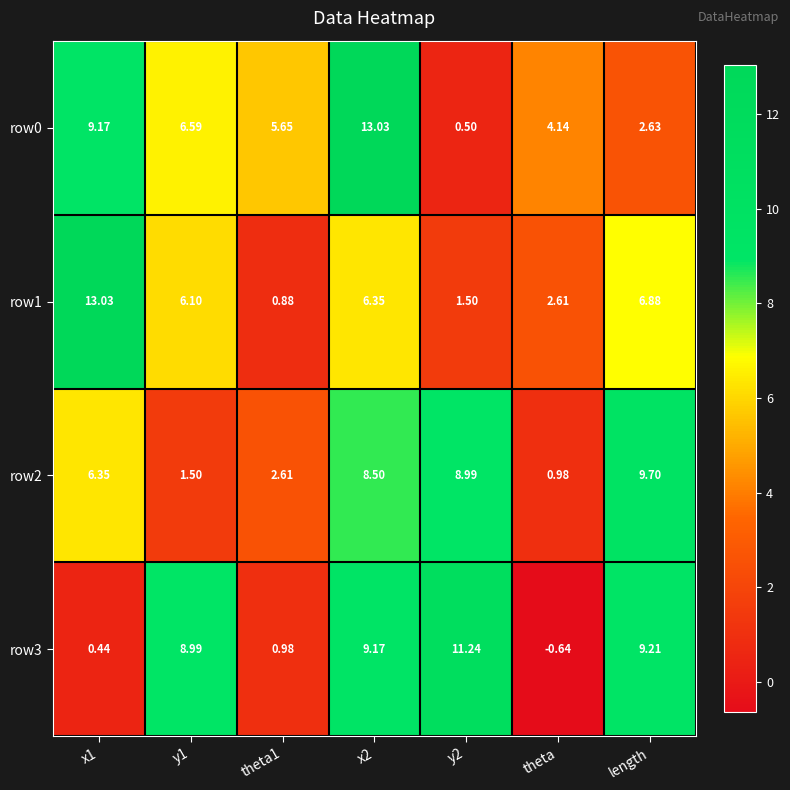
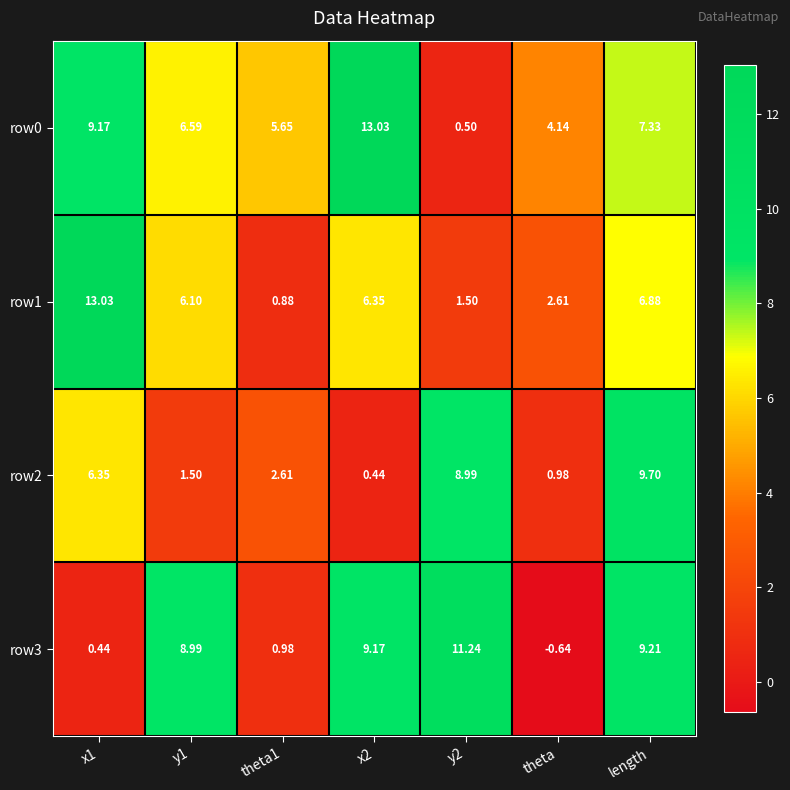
  {
    "row0": {
      "x1": 9.17,
      "y1": 6.59,
      "theta1": 5.65,
      "x2": 13.03,
      "y2": 0.50,
      "theta": 4.14,
-     "length": 2.63
+     "length": 7.33
    },
    "row1": {
      "x1": 13.03,
      "y1": 6.10,
      "theta1": 0.88,
      "x2": 6.35,
      "y2": 1.50,
      "theta": 2.61,
      "length": 6.88
    },
    "row2": {
      "x1": 6.35,
      "y1": 1.50,
      "theta1": 2.61,
-     "x2": 8.50,
+     "x2": 0.44,
      "y2": 8.99,
      "theta": 0.98,
      "length": 9.70
    },
    "row3": {
      "x1": 0.44,
      "y1": 8.99,
      "theta1": 0.98,
      "x2": 9.17,
      "y2": 11.24,
      "theta": -0.64,
      "length": 9.21
    }
  }
